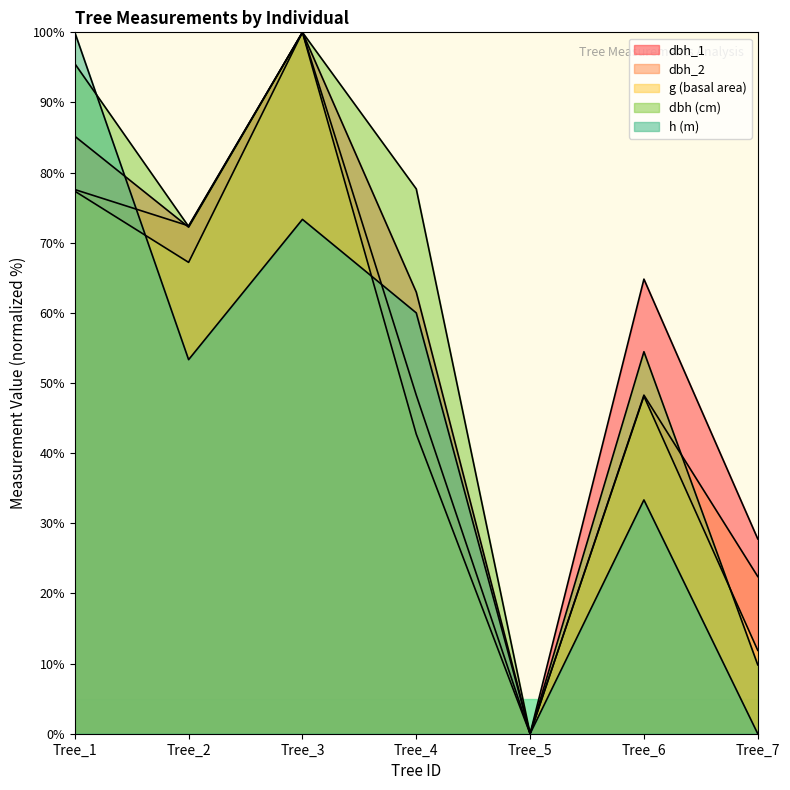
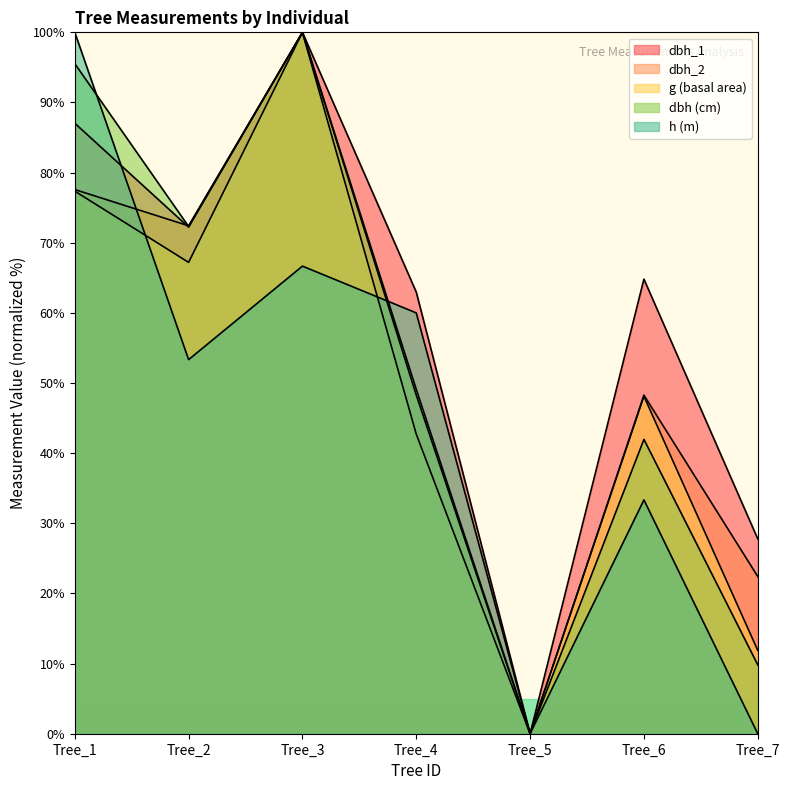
  {
    "dbh_1": {
-     "Tree_1": "85%",
+     "Tree_1": "87%",
      "Tree_4": "63%",
      "Tree_6": "65%",
      "Tree_7": "28%"
    },
    "dbh (cm)": {
      "Tree_1": "96%",
-     "Tree_4": "78%",
-     "Tree_6": "54%",
+     "Tree_4": "49%",
+     "Tree_6": "42%",
      "Tree_7": "10%"
    },
    "h (m)": {
      "Tree_1": "100%",
      "Tree_2": "53%",
-     "Tree_3": "73%",
+     "Tree_3": "67%",
      "Tree_4": "60%",
      "Tree_6": "33%",
      "Tree_7": "0%"
    }
  }
